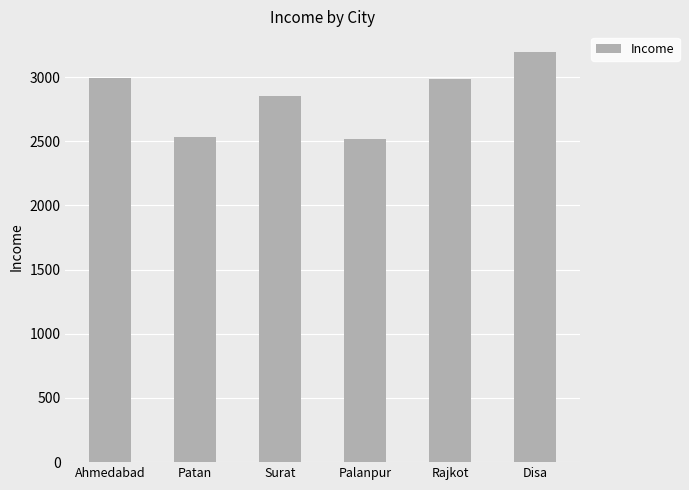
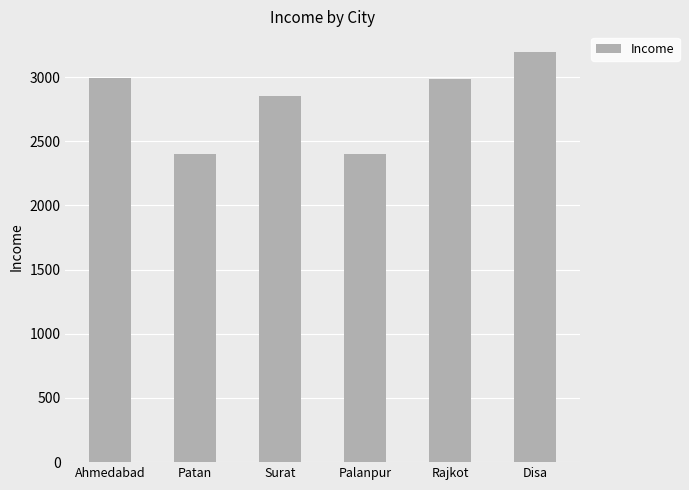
  {
    "Ahmedabad": 2990,
-   "Patan": 2530,
+   "Patan": 2400,
    "Surat": 2850,
-   "Palanpur": 2520,
+   "Palanpur": 2400,
    "Rajkot": 2990,
    "Disa": 3200
  }
